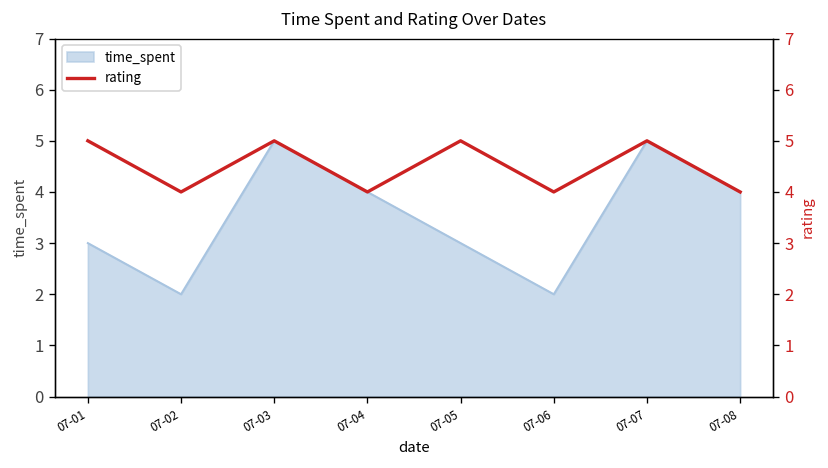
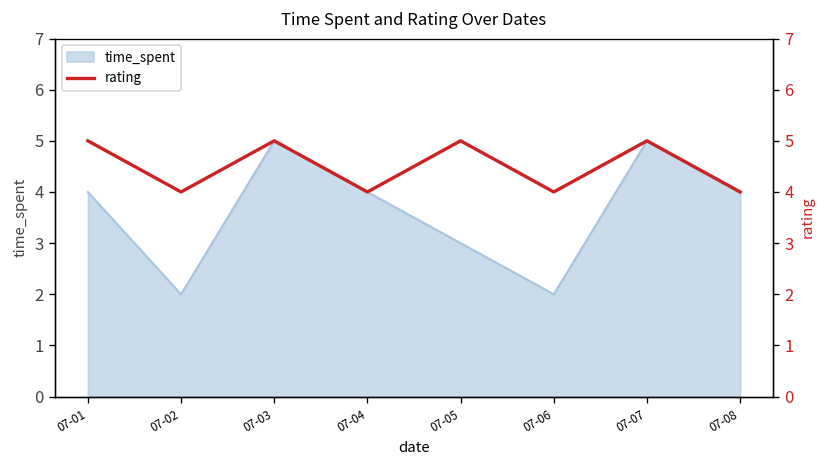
  {
    "time_spent": {
-     "07-01": 3,
+     "07-01": 4,
      "07-02": 2,
      "07-03": 5,
      "07-04": 4,
      "07-05": 3,
      "07-06": 2,
      "07-07": 5,
      "07-08": 4
    },
    "rating": {
      "07-01": 5.0,
      "07-02": 4.0,
      "07-03": 5.0,
      "07-04": 4.0,
      "07-05": 5.0,
      "07-06": 4.0,
      "07-07": 5.0,
      "07-08": 4.0
    }
  }
